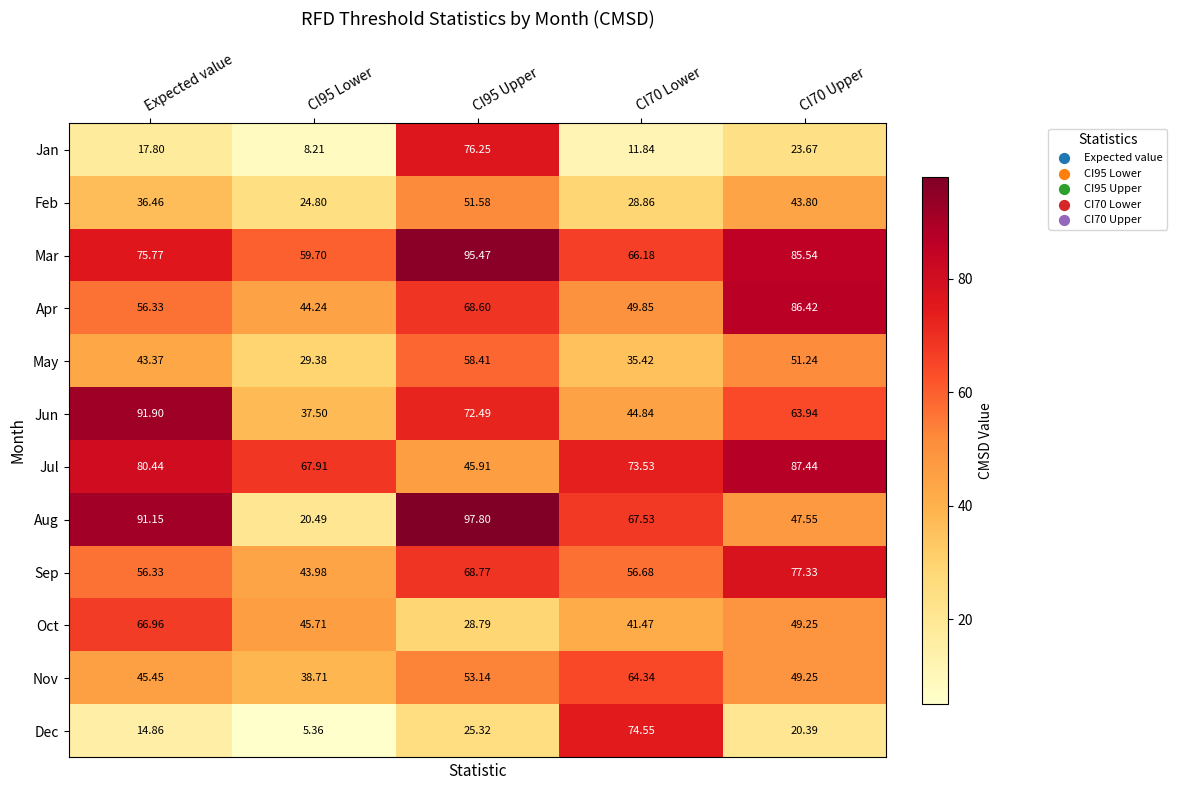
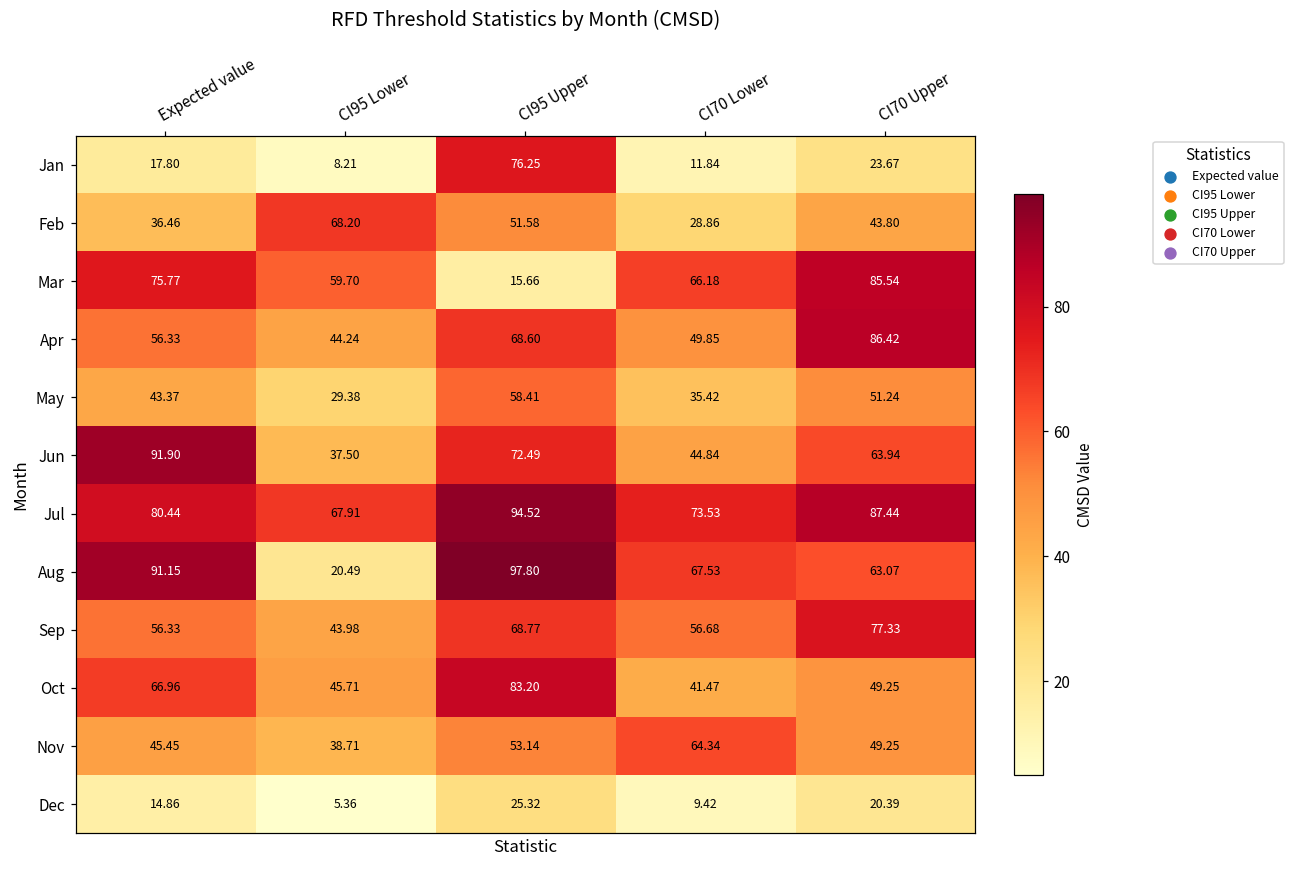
  {
    "Jan": {
      "Expected value": 17.80,
      "CI95 Lower": 8.21,
      "CI95 Upper": 76.25,
      "CI70 Lower": 11.84,
      "CI70 Upper": 23.67
    },
    "Feb": {
      "Expected value": 36.46,
-     "CI95 Lower": 24.80,
+     "CI95 Lower": 68.20,
      "CI95 Upper": 51.58,
      "CI70 Lower": 28.86,
      "CI70 Upper": 43.80
    },
    "Mar": {
      "Expected value": 75.77,
      "CI95 Lower": 59.70,
-     "CI95 Upper": 95.47,
+     "CI95 Upper": 15.66,
      "CI70 Lower": 66.18,
      "CI70 Upper": 85.54
    },
    "Apr": {
      "Expected value": 56.33,
      "CI95 Lower": 44.24,
      "CI95 Upper": 68.60,
      "CI70 Lower": 49.85,
      "CI70 Upper": 86.42
    },
    "May": {
      "Expected value": 43.37,
      "CI95 Lower": 29.38,
      "CI95 Upper": 58.41,
      "CI70 Lower": 35.42,
      "CI70 Upper": 51.24
    },
    "Jun": {
      "Expected value": 91.90,
      "CI95 Lower": 37.50,
      "CI95 Upper": 72.49,
      "CI70 Lower": 44.84,
      "CI70 Upper": 63.94
    },
    "Jul": {
      "Expected value": 80.44,
      "CI95 Lower": 67.91,
-     "CI95 Upper": 45.91,
+     "CI95 Upper": 94.52,
      "CI70 Lower": 73.53,
      "CI70 Upper": 87.44
    },
    "Aug": {
      "Expected value": 91.15,
      "CI95 Lower": 20.49,
      "CI95 Upper": 97.80,
      "CI70 Lower": 67.53,
-     "CI70 Upper": 47.55
+     "CI70 Upper": 63.07
    },
    "Sep": {
      "Expected value": 56.33,
      "CI95 Lower": 43.98,
      "CI95 Upper": 68.77,
      "CI70 Lower": 56.68,
      "CI70 Upper": 77.33
    },
    "Oct": {
      "Expected value": 66.96,
      "CI95 Lower": 45.71,
-     "CI95 Upper": 28.79,
+     "CI95 Upper": 83.20,
      "CI70 Lower": 41.47,
      "CI70 Upper": 49.25
    },
    "Nov": {
      "Expected value": 45.45,
      "CI95 Lower": 38.71,
      "CI95 Upper": 53.14,
      "CI70 Lower": 64.34,
      "CI70 Upper": 49.25
    },
    "Dec": {
      "Expected value": 14.86,
      "CI95 Lower": 5.36,
      "CI95 Upper": 25.32,
-     "CI70 Lower": 74.55,
+     "CI70 Lower": 9.42,
      "CI70 Upper": 20.39
    }
  }
